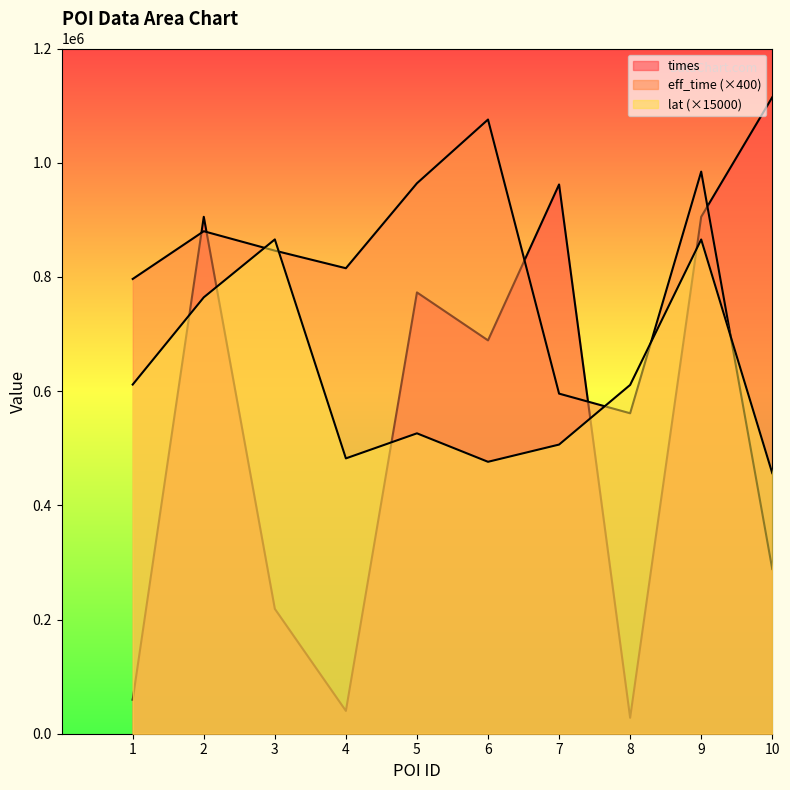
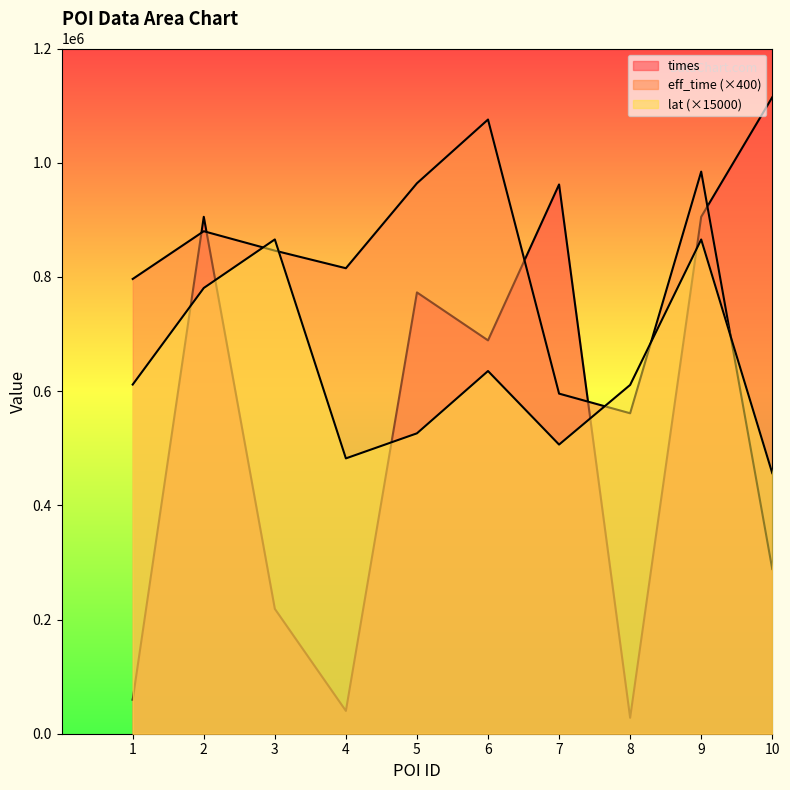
  {
    "lat (×15000)": {
      "1": 610000,
-     "2": 760000,
+     "2": 780000,
      "3": 870000,
      "4": 480000,
      "5": 530000,
-     "6": 480000,
+     "6": 640000,
      "7": 510000,
      "8": 610000,
      "9": 870000,
      "10": 460000
    }
  }
